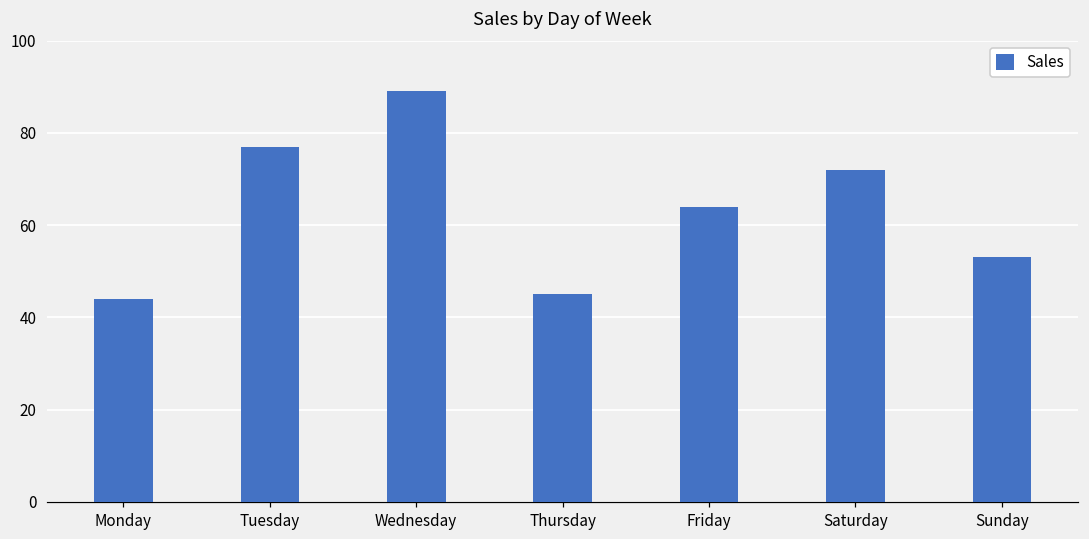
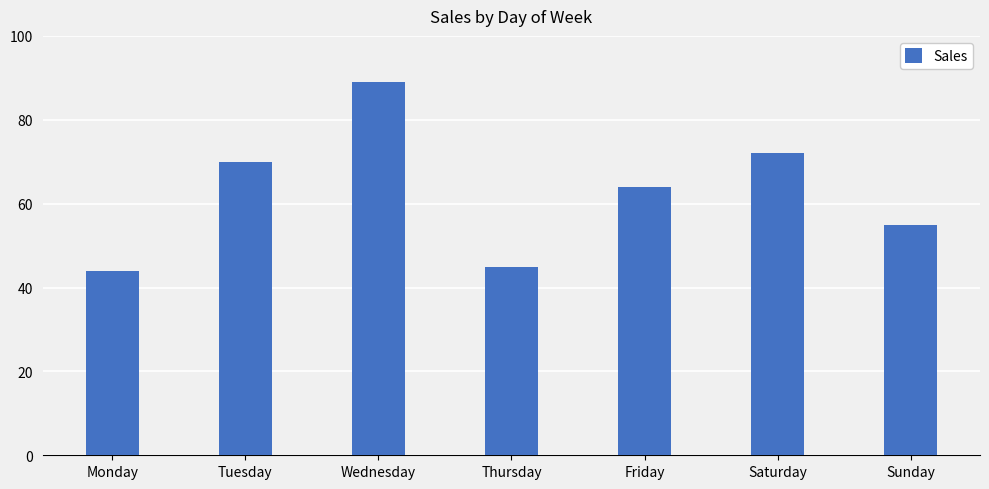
  {
    "Monday": 44,
-   "Tuesday": 77,
+   "Tuesday": 70,
    "Wednesday": 89,
    "Thursday": 45,
    "Friday": 64,
    "Saturday": 72,
-   "Sunday": 53
+   "Sunday": 55
  }
